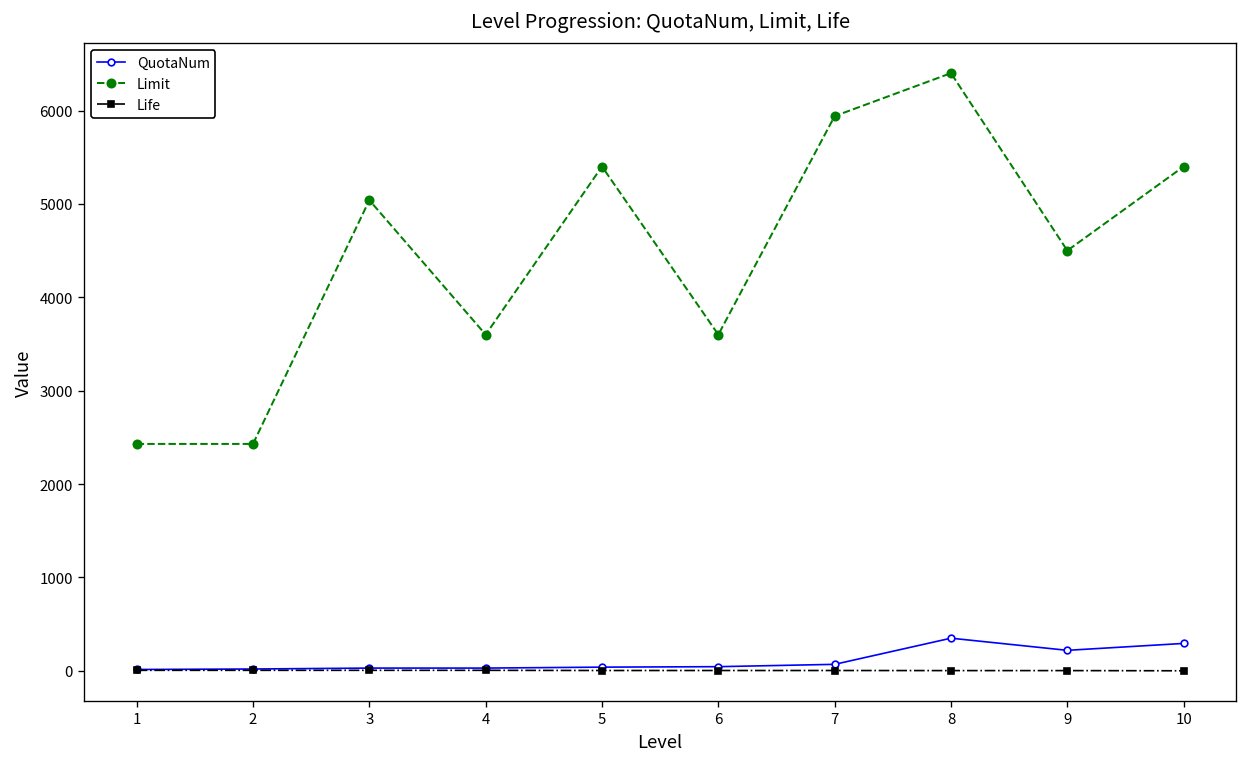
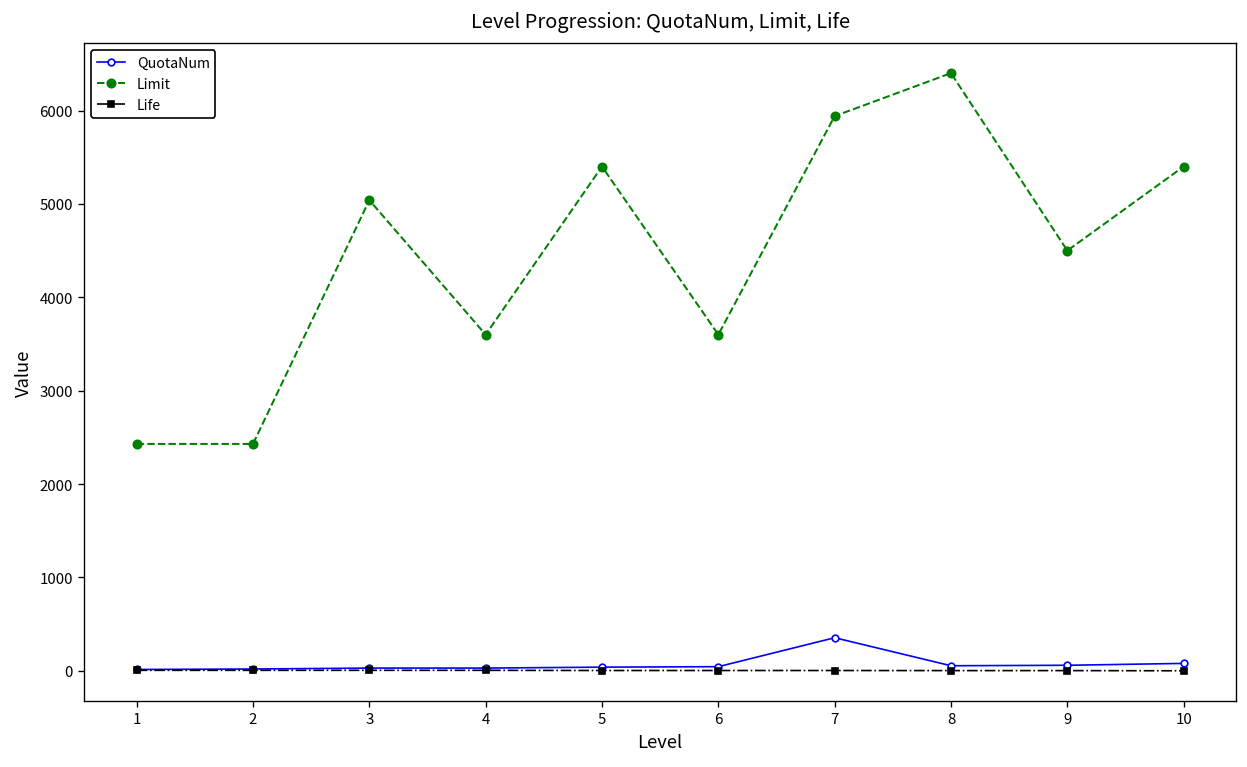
  {
    "QuotaNum": {
      "5": 0,
      "6": 0,
-     "7": 100,
-     "8": 400,
-     "9": 200,
-     "10": 300
+     "7": 400,
+     "8": 100,
+     "9": 100,
+     "10": 100
    },
    "Limit": {
      "1": 2400,
      "2": 2400,
      "3": 5000,
      "4": 3600,
      "5": 5400,
      "6": 3600,
      "7": 5900,
      "8": 6400,
      "9": 4500,
      "10": 5400
    },
    "Life": {
      "5": 0,
      "6": 0,
      "7": 0,
      "8": 0,
      "9": 0,
      "10": 0
    }
  }
